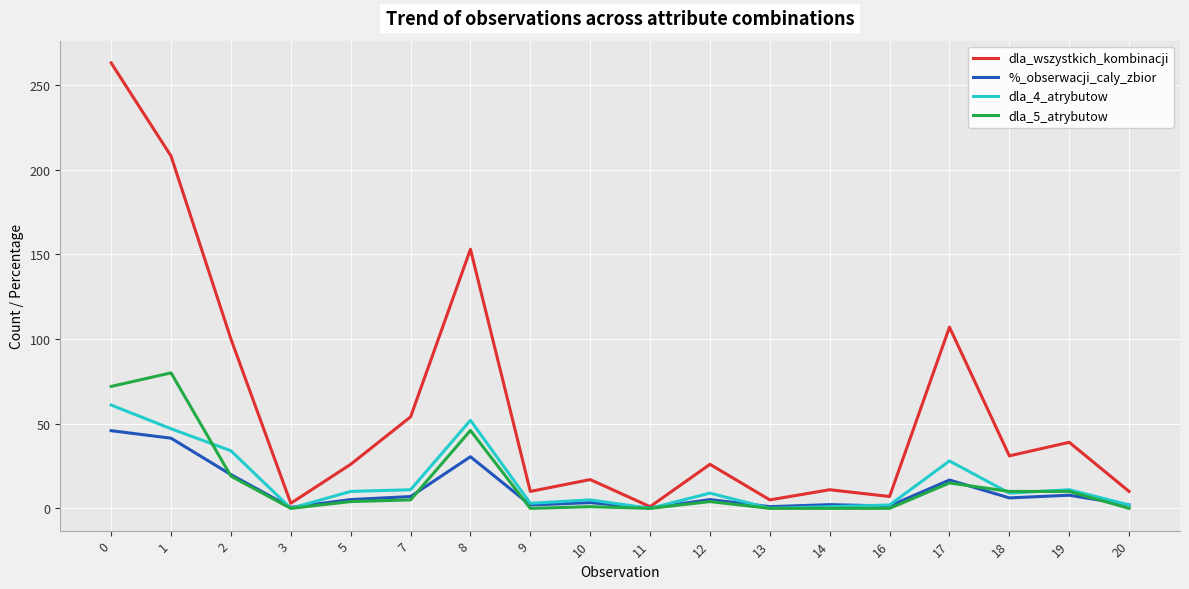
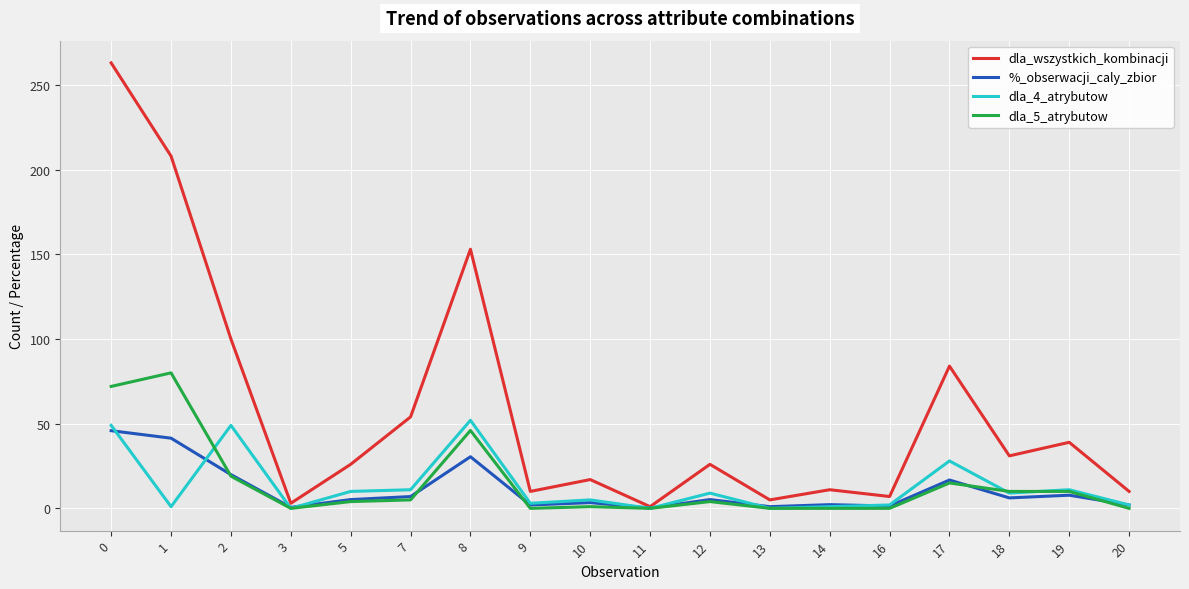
  {
    "dla_wszystkich_kombinacji": {
      "0": 263,
      "1": 208,
      "2": 100,
      "3": 3,
      "5": 26,
      "7": 54,
      "8": 153,
      "9": 10,
      "10": 17,
      "12": 26,
      "13": 5,
      "14": 11,
      "16": 7,
-     "17": 107,
+     "17": 84,
      "18": 31,
      "19": 39,
      "20": 10
    },
    "%_obserwacji_caly_zbior": {
      "0": 46,
      "1": 41,
      "7": 7,
      "8": 30,
      "10": 3,
      "17": 17,
      "18": 6,
      "19": 8
    },
    "dla_4_atrybutow": {
-     "0": 61,
-     "1": 47,
-     "2": 34,
+     "0": 49,
+     "1": 1,
+     "2": 49,
      "5": 10,
      "7": 11,
      "8": 52,
      "10": 5,
      "12": 9,
      "17": 28
    },
    "dla_5_atrybutow": {
      "0": 72,
      "1": 80,
      "7": 5,
      "8": 46,
      "9": 0,
      "10": 1,
      "17": 15,
      "20": 0
    }
  }
